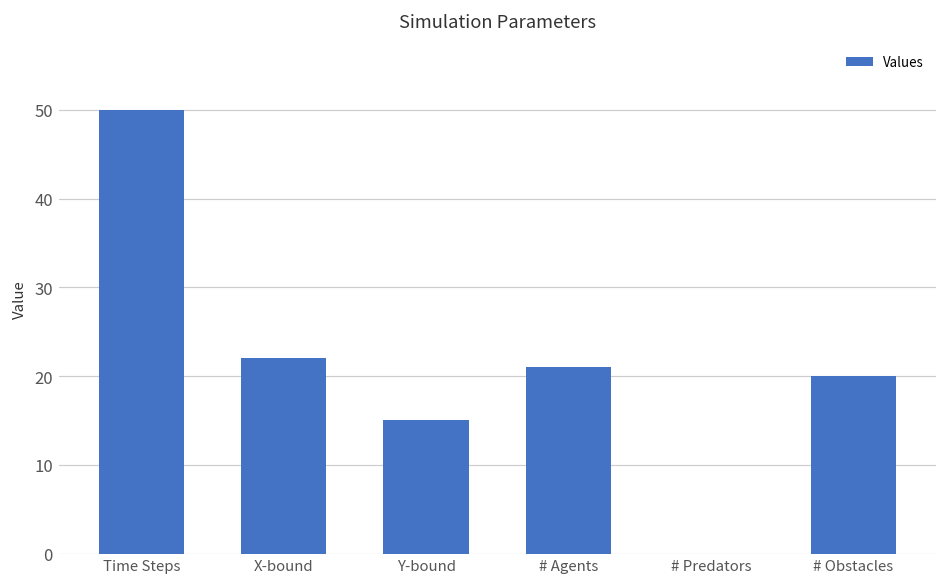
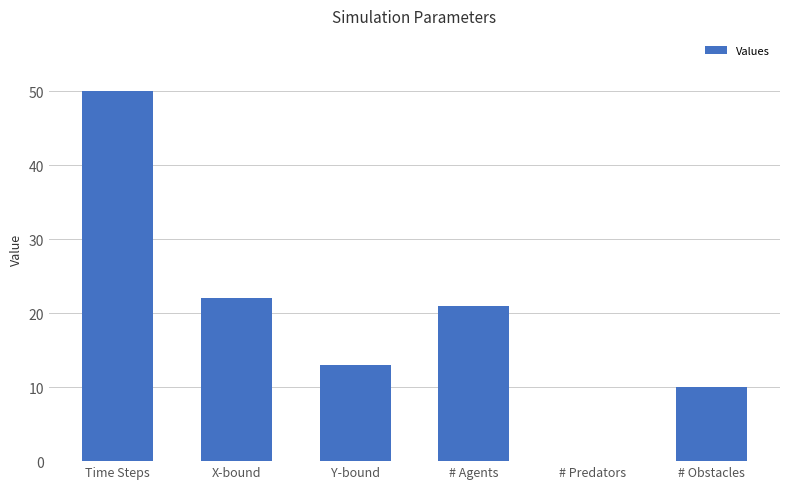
  {
    "Time Steps": 50,
    "X-bound": 22,
-   "Y-bound": 15,
+   "Y-bound": 13,
    "# Agents": 21,
    "# Predators": 0,
-   "# Obstacles": 20
+   "# Obstacles": 10
  }
